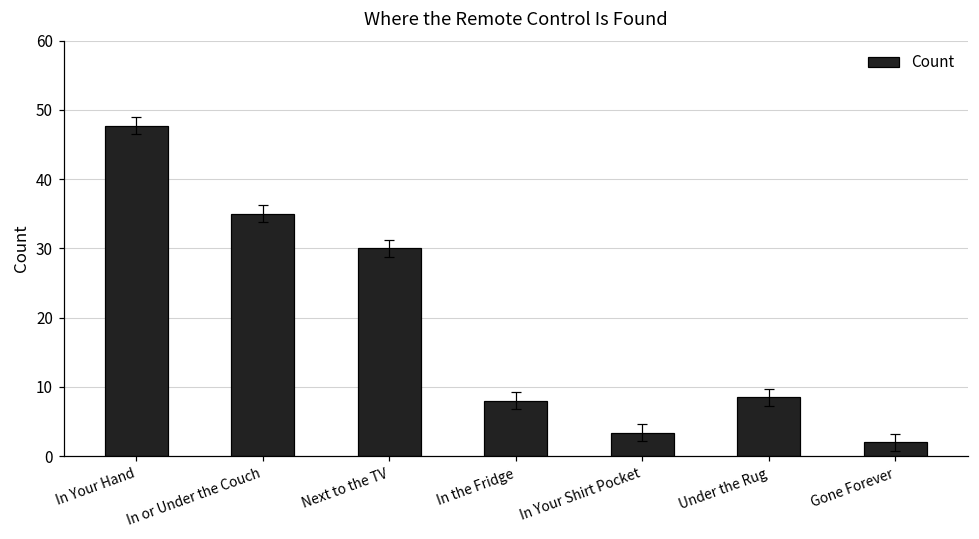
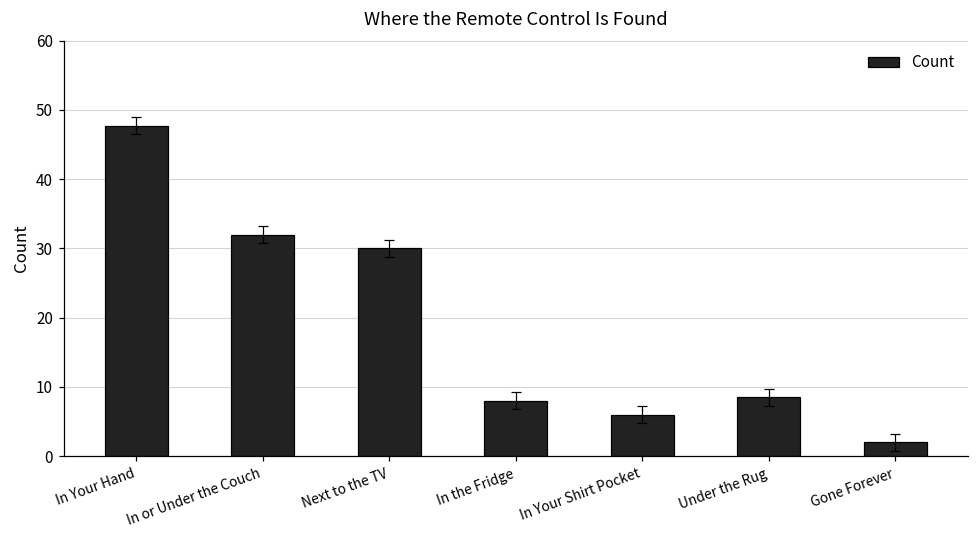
  {
    "Count": {
      "In Your Hand": 48,
-     "In or Under the Couch": 35,
+     "In or Under the Couch": 32,
      "Next to the TV": 30,
      "In the Fridge": 8,
-     "In Your Shirt Pocket": 3,
+     "In Your Shirt Pocket": 6,
      "Under the Rug": 9,
      "Gone Forever": 2
    }
  }
